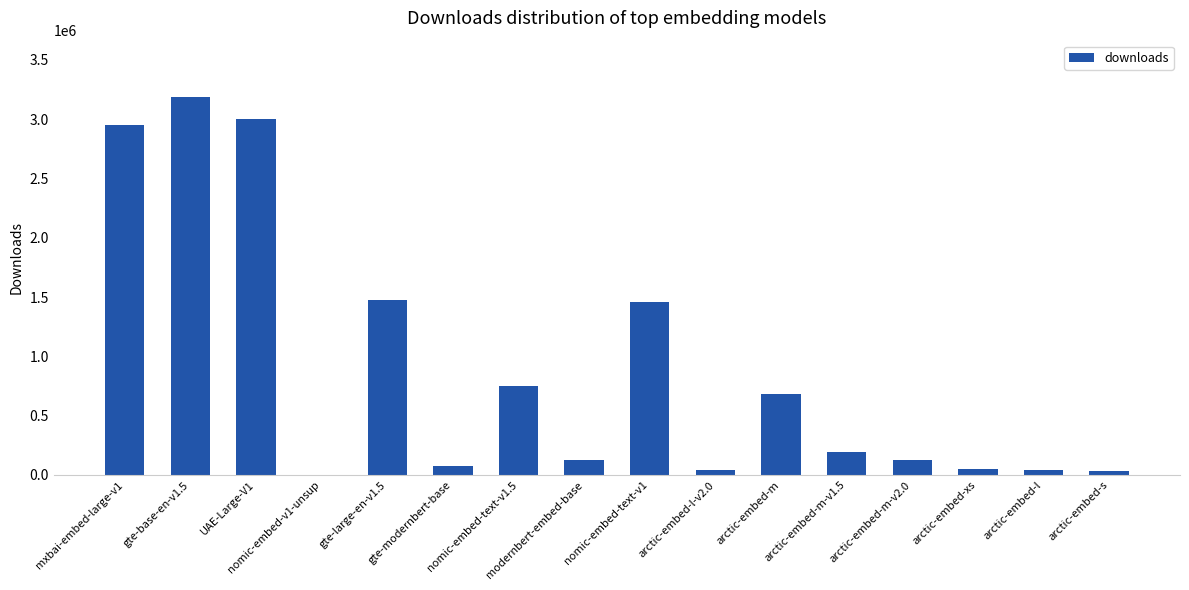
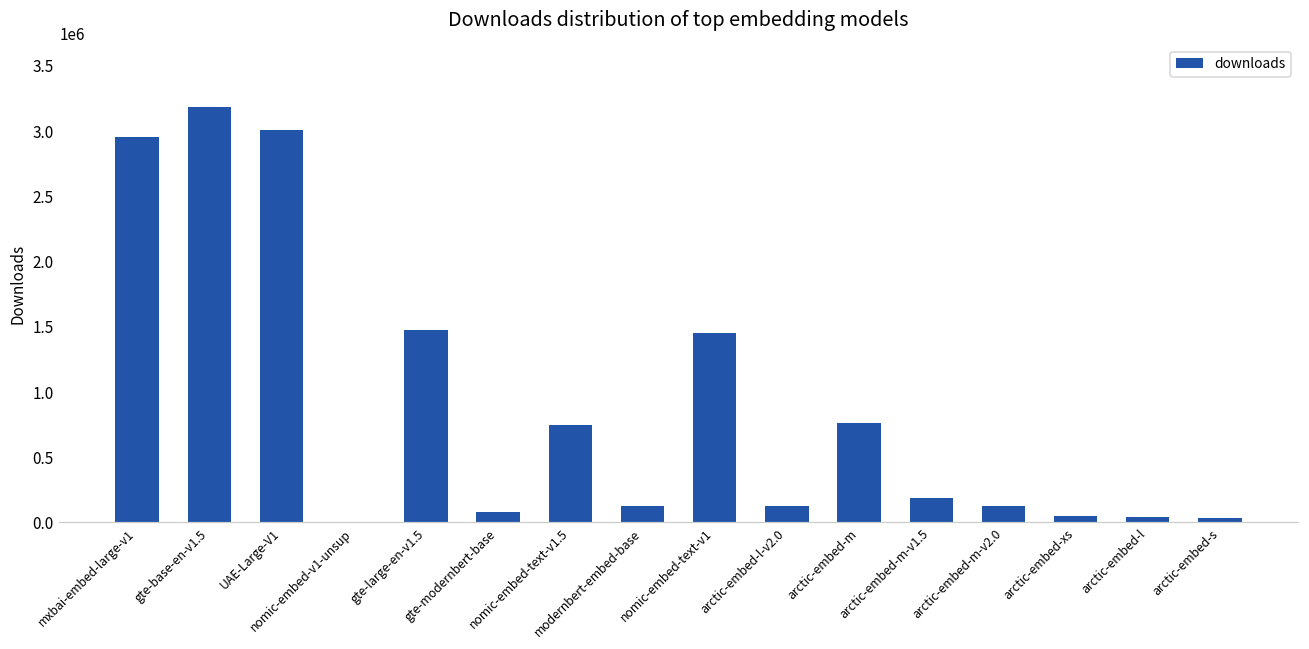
  {
    "mxbai-embed-large-v1": 2950000,
    "gte-base-en-v1.5": 3180000,
    "UAE-Large-V1": 3000000,
    "gte-large-en-v1.5": 1480000,
    "gte-modernbert-base": 80000,
    "nomic-embed-text-v1.5": 750000,
    "modernbert-embed-base": 130000,
    "nomic-embed-text-v1": 1460000,
-   "arctic-embed-l-v2.0": 40000,
-   "arctic-embed-m": 680000,
+   "arctic-embed-l-v2.0": 120000,
+   "arctic-embed-m": 760000,
    "arctic-embed-m-v1.5": 190000,
    "arctic-embed-m-v2.0": 130000,
    "arctic-embed-xs": 50000,
    "arctic-embed-l": 40000,
    "arctic-embed-s": 30000
  }
